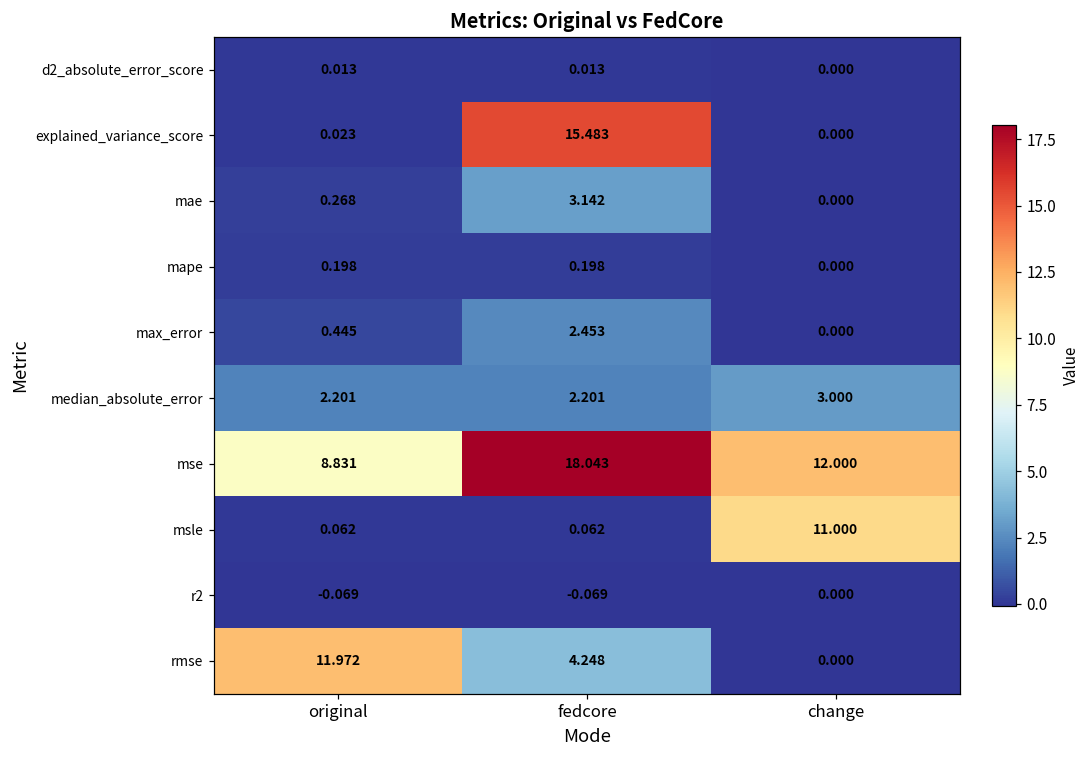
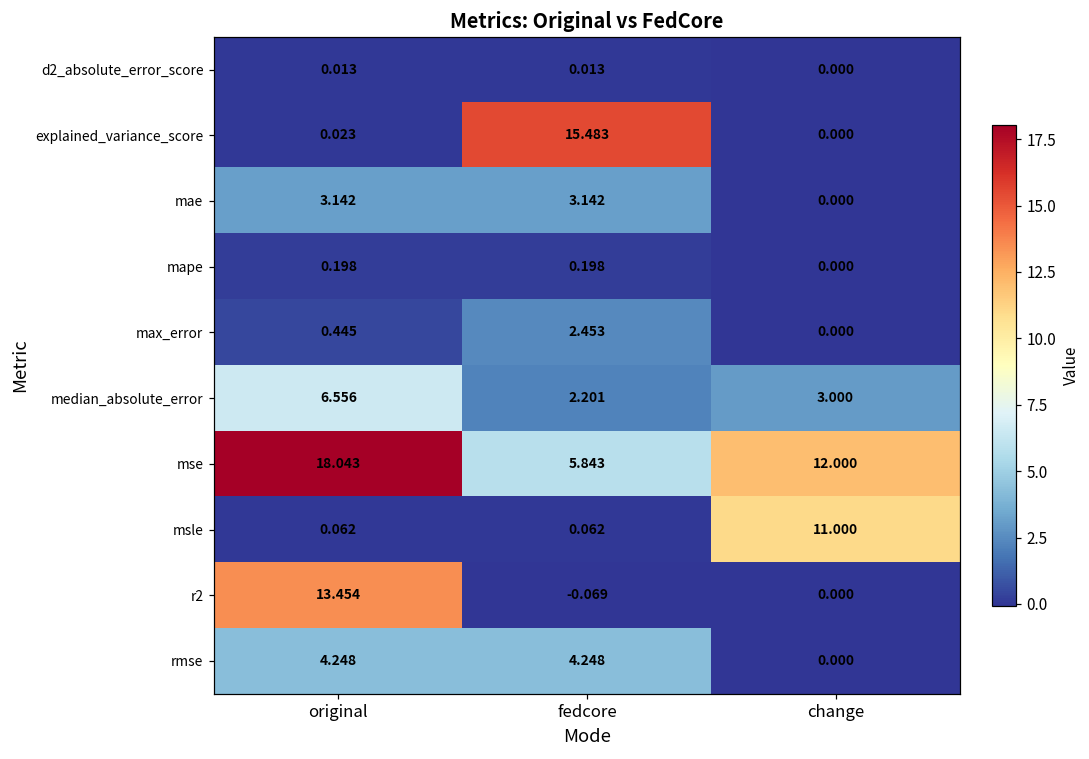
  {
    "d2_absolute_error_score": {
      "original": 0.013,
      "fedcore": 0.013,
      "change": 0.000
    },
    "explained_variance_score": {
      "original": 0.023,
      "fedcore": 15.483,
      "change": 0.000
    },
    "mae": {
-     "original": 0.268,
+     "original": 3.142,
      "fedcore": 3.142,
      "change": 0.000
    },
    "mape": {
      "original": 0.198,
      "fedcore": 0.198,
      "change": 0.000
    },
    "max_error": {
      "original": 0.445,
      "fedcore": 2.453,
      "change": 0.000
    },
    "median_absolute_error": {
-     "original": 2.201,
+     "original": 6.556,
      "fedcore": 2.201,
      "change": 3.000
    },
    "mse": {
-     "original": 8.831,
-     "fedcore": 18.043,
+     "original": 18.043,
+     "fedcore": 5.843,
      "change": 12.000
    },
    "msle": {
      "original": 0.062,
      "fedcore": 0.062,
      "change": 11.000
    },
    "r2": {
-     "original": -0.069,
+     "original": 13.454,
      "fedcore": -0.069,
      "change": 0.000
    },
    "rmse": {
-     "original": 11.972,
+     "original": 4.248,
      "fedcore": 4.248,
      "change": 0.000
    }
  }
